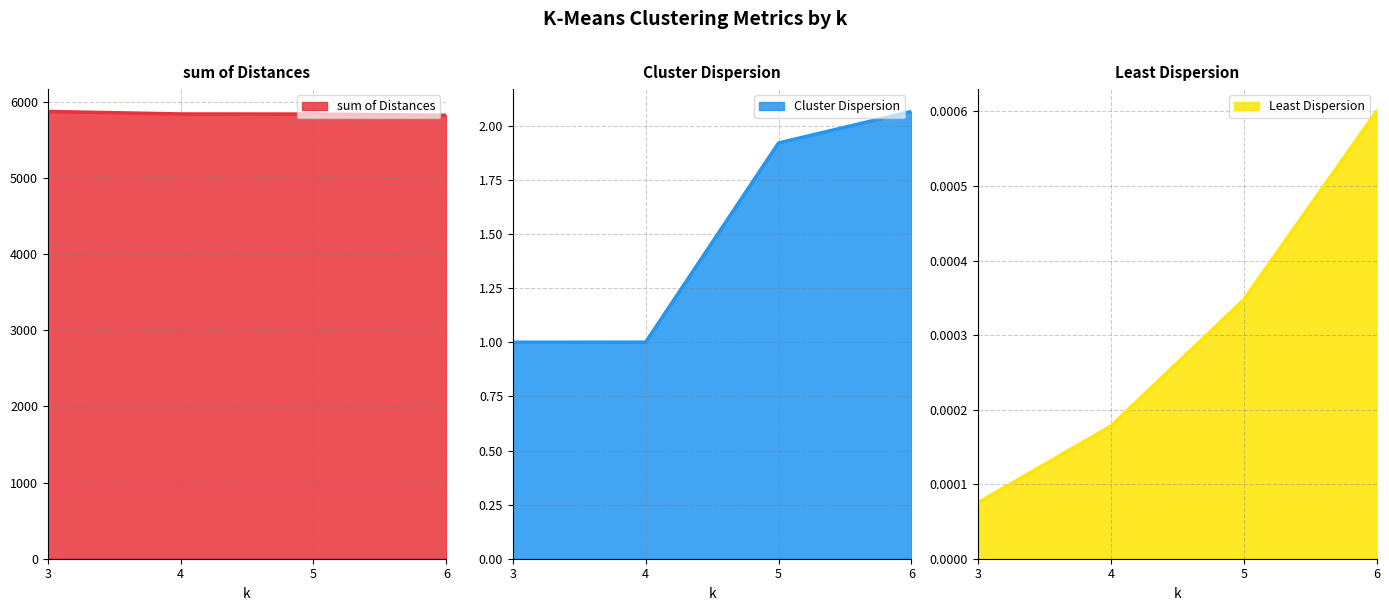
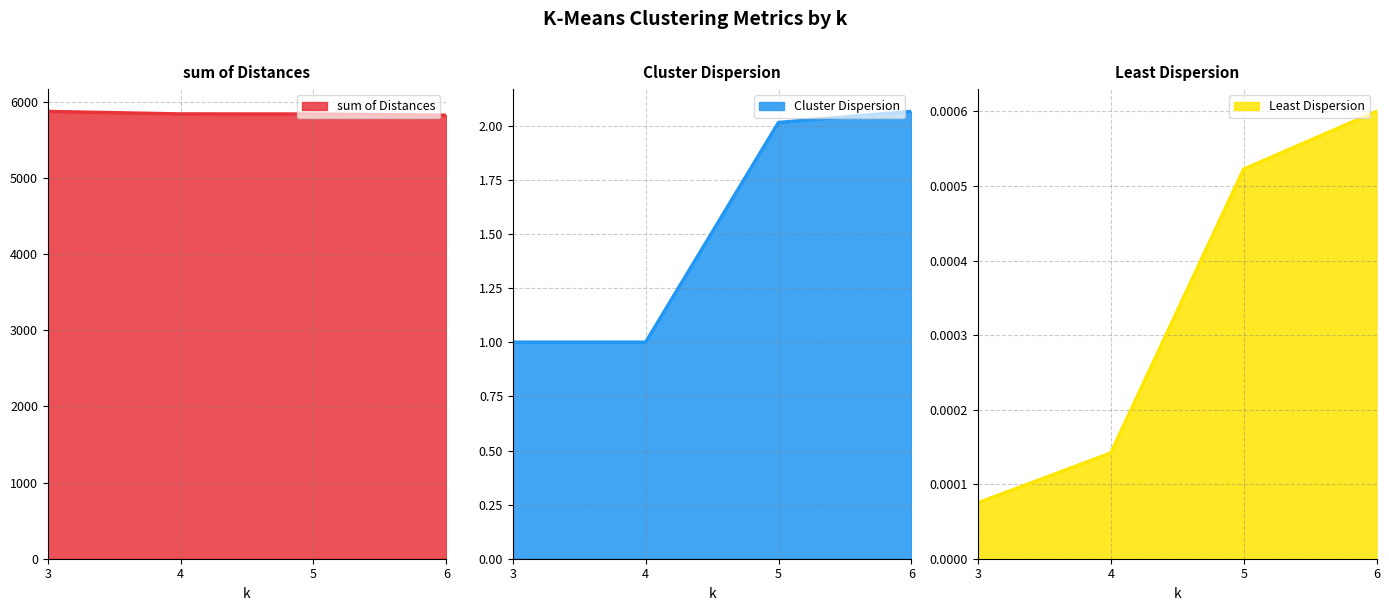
  {
    "sum of Distances": {
      "3": 5900,
      "4": 5800,
      "6": 5800
    },
    "Cluster Dispersion": {
      "3": 1.00,
      "4": 1.00,
-     "5": 1.92,
+     "5": 2.02,
      "6": 2.07
    },
    "Least Dispersion": {
      "3": 0.00008,
-     "4": 0.00018,
-     "5": 0.00035,
+     "4": 0.00014,
+     "5": 0.00052,
      "6": 0.00060
    }
  }
